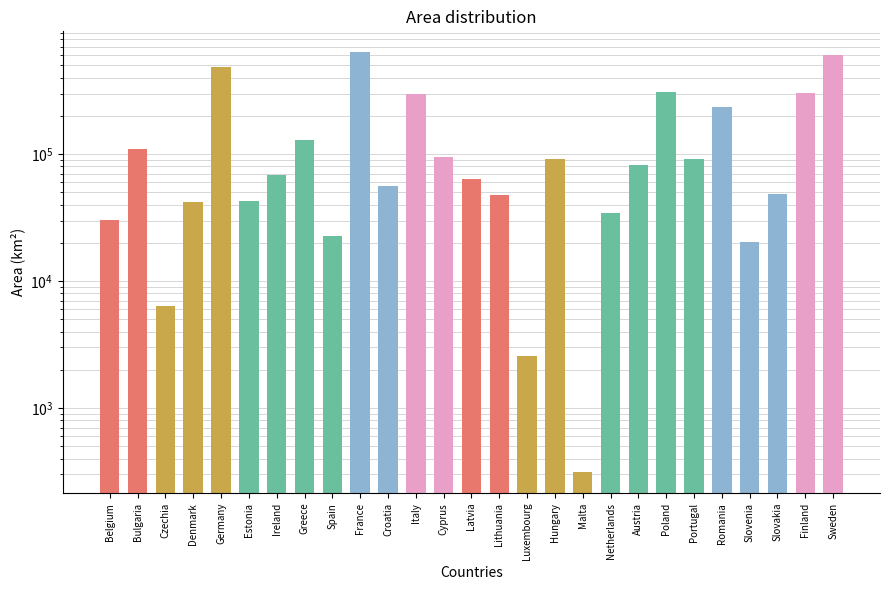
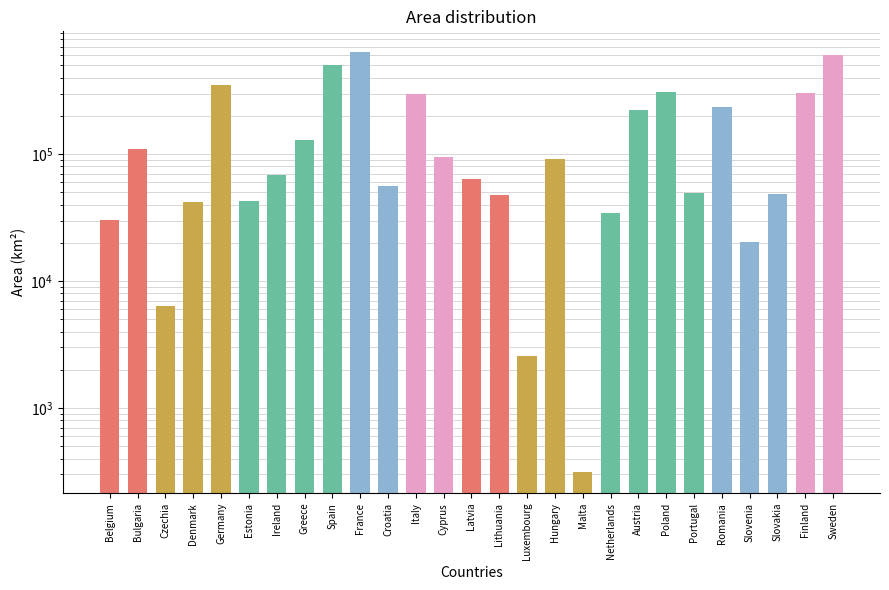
  {
    "Belgium": 30000,
    "Bulgaria": 110000,
    "Czechia": 6000,
    "Denmark": 42000,
-   "Germany": 490000,
+   "Germany": 350000,
    "Estonia": 43000,
    "Ireland": 70000,
    "Greece": 130000,
-   "Spain": 23000,
+   "Spain": 500000,
    "France": 600000,
    "Croatia": 60000,
    "Italy": 300000,
    "Cyprus": 100000,
    "Latvia": 60000,
    "Lithuania": 47000,
    "Luxembourg": 2600,
    "Hungary": 90000,
    "Malta": 310,
    "Netherlands": 34000,
-   "Austria": 80000,
+   "Austria": 220000,
    "Poland": 310000,
-   "Portugal": 90000,
+   "Portugal": 50000,
    "Romania": 230000,
    "Slovenia": 20000,
    "Slovakia": 49000,
    "Finland": 300000,
    "Sweden": 600000
  }
